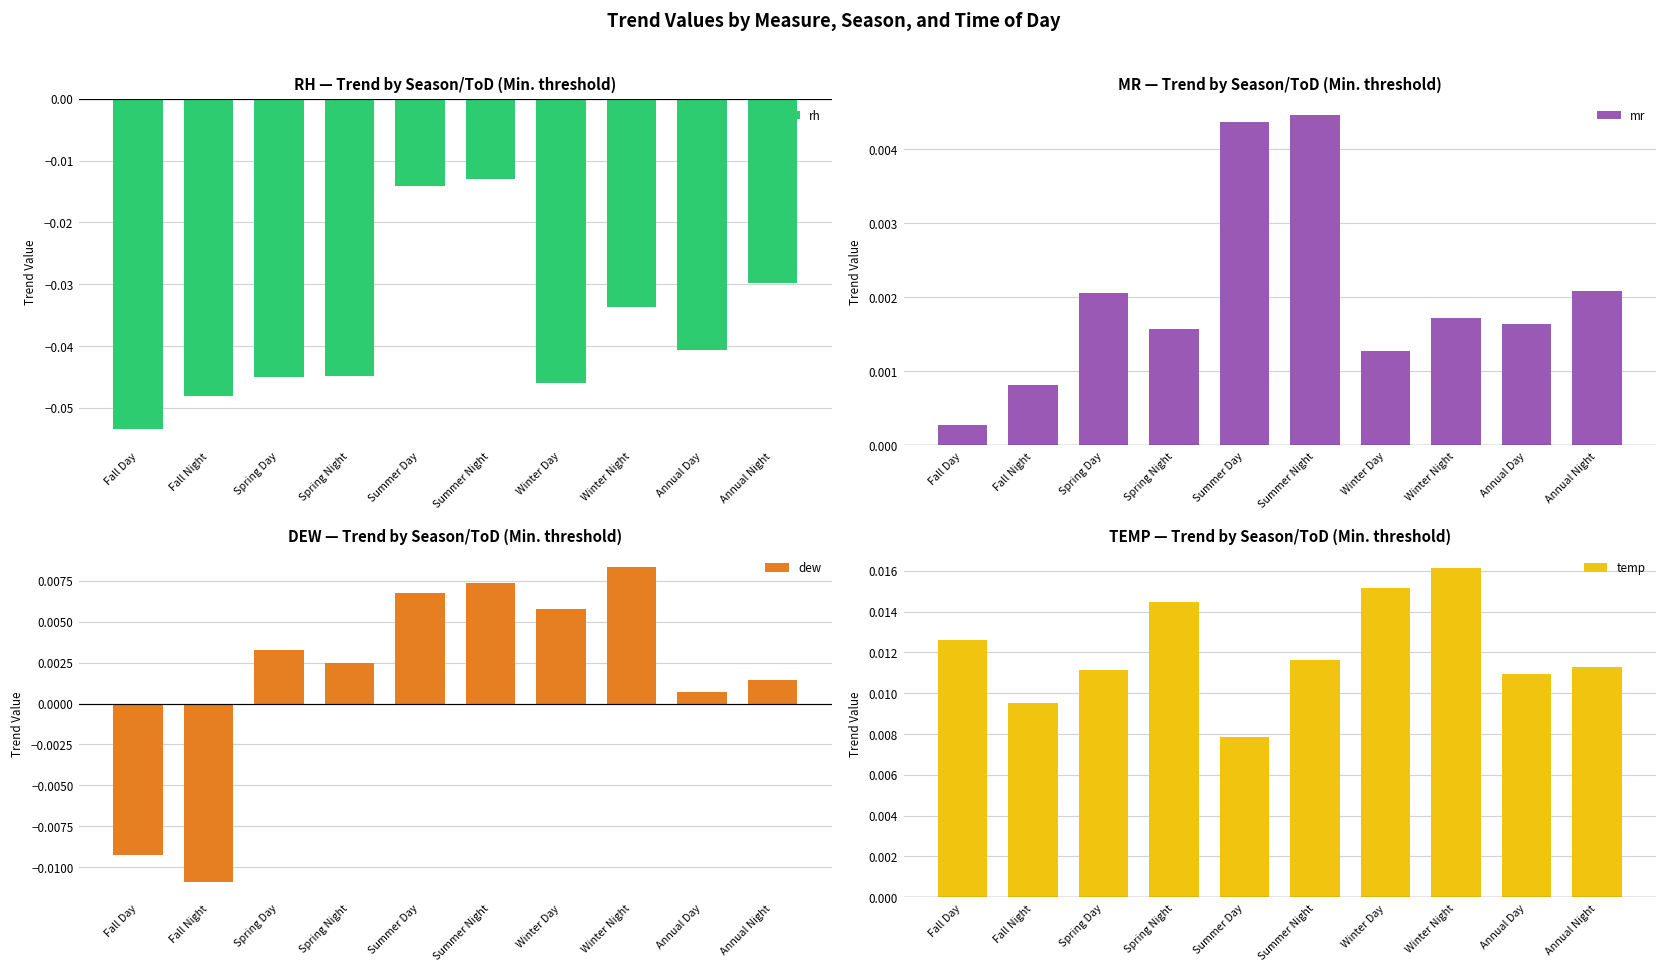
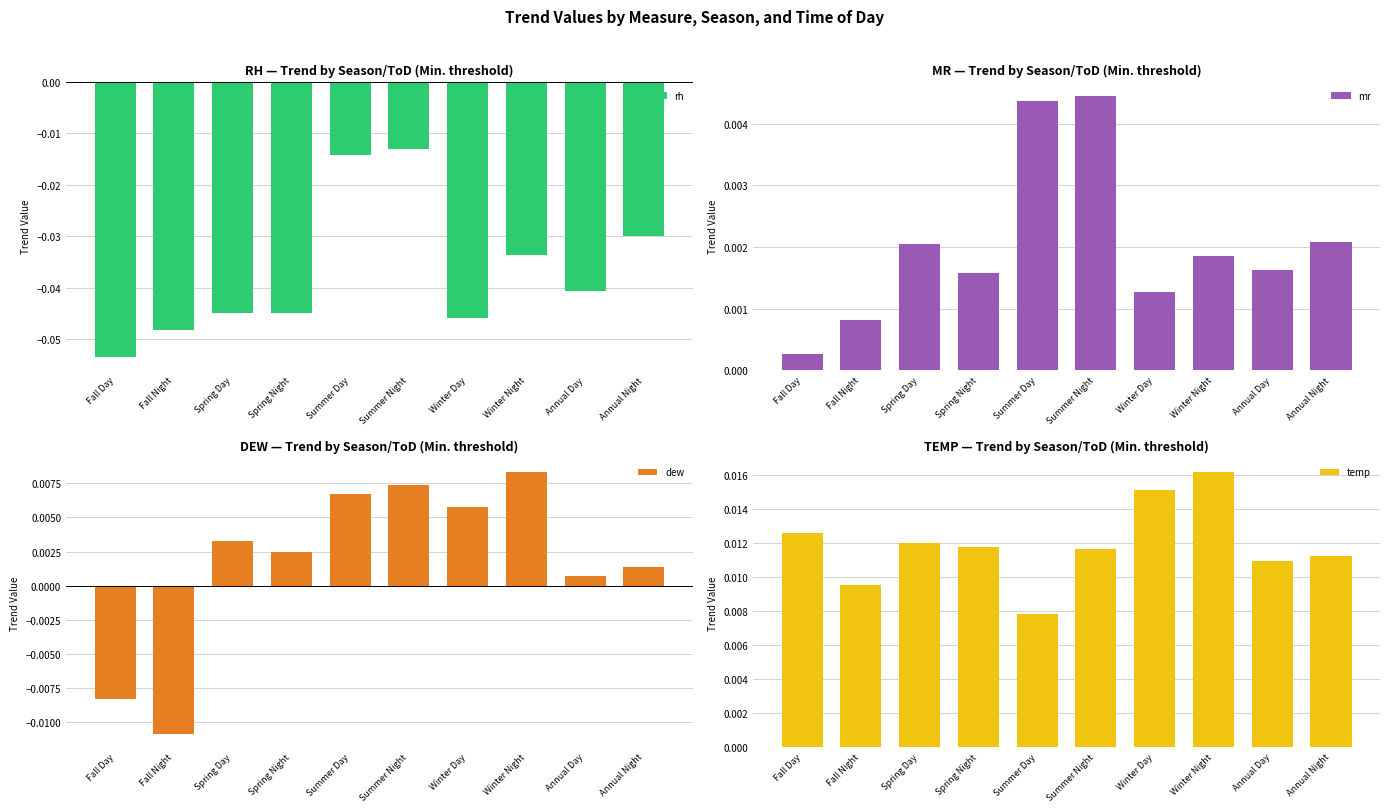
  {
    "RH — Trend by Season/ToD (Min. threshold)": {
      "Fall Day": -0.053,
      "Fall Night": -0.048,
      "Spring Day": -0.045,
      "Spring Night": -0.045,
      "Summer Day": -0.014,
      "Summer Night": -0.013,
      "Winter Day": -0.046,
      "Winter Night": -0.034,
      "Annual Day": -0.041,
      "Annual Night": -0.030
    },
    "MR — Trend by Season/ToD (Min. threshold)": {
      "Fall Day": 0.0003,
      "Fall Night": 0.0008,
      "Spring Day": 0.0021,
      "Spring Night": 0.0016,
      "Summer Day": 0.0044,
      "Summer Night": 0.0045,
      "Winter Day": 0.0013,
-     "Winter Night": 0.0017,
+     "Winter Night": 0.0019,
      "Annual Day": 0.0016,
      "Annual Night": 0.0021
    },
    "DEW — Trend by Season/ToD (Min. threshold)": {
-     "Fall Day": -0.0092,
+     "Fall Day": -0.0083,
      "Fall Night": -0.0109,
      "Spring Day": 0.0032,
      "Spring Night": 0.0025,
      "Summer Day": 0.0067,
      "Summer Night": 0.0074,
      "Winter Day": 0.0058,
      "Winter Night": 0.0083,
      "Annual Day": 0.0007,
      "Annual Night": 0.0014
    },
    "TEMP — Trend by Season/ToD (Min. threshold)": {
      "Fall Day": 0.0126,
      "Fall Night": 0.0095,
-     "Spring Day": 0.0111,
-     "Spring Night": 0.0145,
+     "Spring Day": 0.0120,
+     "Spring Night": 0.0117,
      "Summer Day": 0.0078,
      "Summer Night": 0.0116,
      "Winter Day": 0.0151,
      "Winter Night": 0.0162,
      "Annual Day": 0.0109,
      "Annual Night": 0.0113
    }
  }
